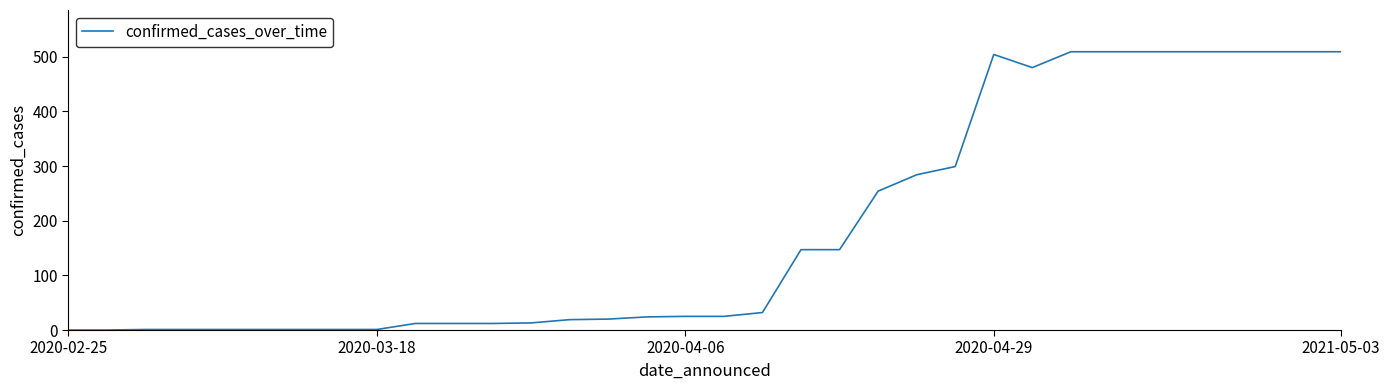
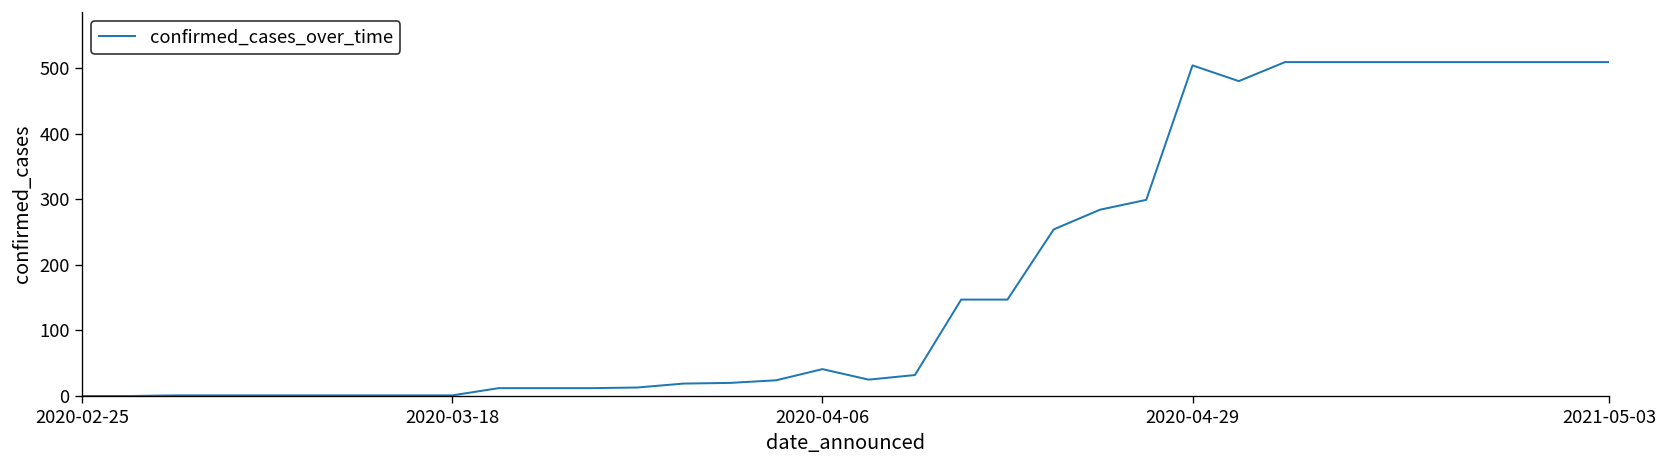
  {
    "2020-02-25": 0,
    "2020-03-18": 0,
-   "2020-04-06": 30,
+   "2020-04-06": 40,
    "2020-04-29": 500,
    "2021-05-03": 510
  }
